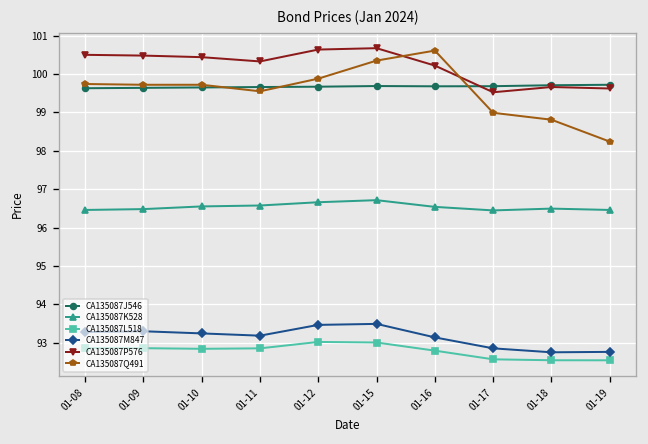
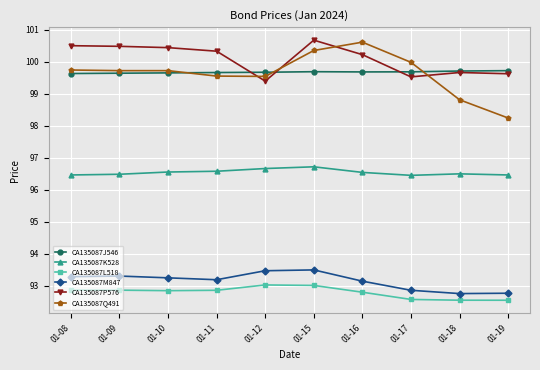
  {
    "CA135087P576": {
      "01-08": 100.5,
      "01-09": 100.5,
      "01-10": 100.4,
      "01-11": 100.3,
-     "01-12": 100.6,
+     "01-12": 99.4,
      "01-15": 100.7,
      "01-16": 100.2,
      "01-17": 99.5,
      "01-19": 99.6
    },
    "CA135087Q491": {
      "01-08": 99.7,
      "01-09": 99.7,
      "01-11": 99.6,
-     "01-12": 99.9,
+     "01-12": 99.5,
      "01-15": 100.4,
      "01-16": 100.6,
-     "01-17": 99.0,
+     "01-17": 100.0,
      "01-18": 98.8,
      "01-19": 98.2
    }
  }
